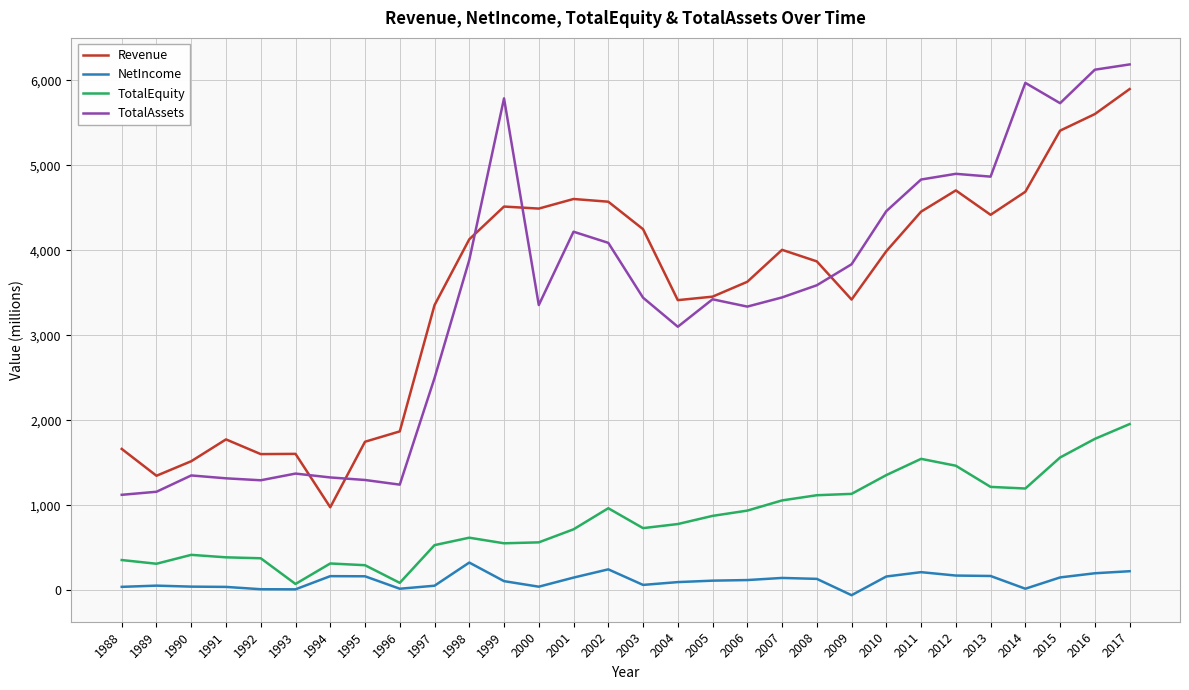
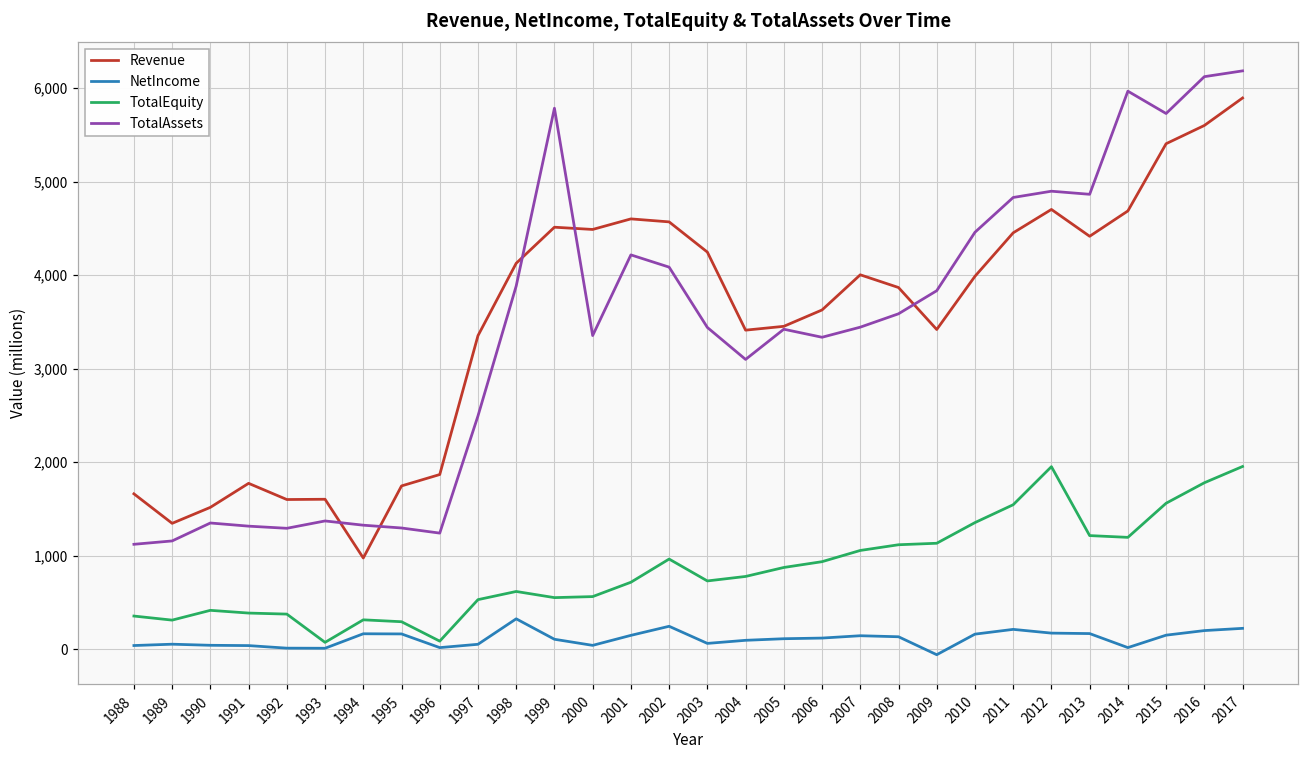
  {
    "Revenue": {
      "1988": "1,700",
      "1989": "1,300",
      "1990": "1,500",
      "1991": "1,800",
      "1992": "1,600",
      "1993": "1,600",
      "1994": "1,000",
      "1995": "1,700",
      "1996": "1,900",
      "1997": "3,400",
      "1998": "4,100",
      "1999": "4,500",
      "2000": "4,500",
      "2001": "4,600",
      "2002": "4,600",
      "2003": "4,200",
      "2004": "3,400",
      "2005": "3,500",
      "2006": "3,600",
      "2007": "4,000",
      "2008": "3,900",
      "2009": "3,400",
      "2010": "4,000",
      "2011": "4,500",
      "2012": "4,700",
      "2013": "4,400",
      "2014": "4,700",
      "2015": "5,400",
      "2016": "5,600",
      "2017": "5,900"
    },
    "NetIncome": {
      "1988": "0",
      "1989": "100",
      "1990": "0",
      "1991": "0",
      "1992": "0",
      "1993": "0",
      "1994": "200",
      "1995": "200",
      "1996": "0",
      "1997": "100",
      "1998": "300",
      "1999": "100",
      "2000": "0",
      "2001": "100",
      "2002": "200",
      "2003": "100",
      "2004": "100",
      "2005": "100",
      "2006": "100",
      "2007": "100",
      "2008": "100",
      "2009": "-100",
      "2010": "200",
      "2011": "200",
      "2012": "200",
      "2013": "200",
      "2014": "0",
      "2015": "200",
      "2016": "200",
      "2017": "200"
    },
    "TotalEquity": {
      "1988": "400",
      "1989": "300",
      "1990": "400",
      "1991": "400",
      "1992": "400",
      "1993": "100",
      "1994": "300",
      "1995": "300",
      "1996": "100",
      "1997": "500",
      "1998": "600",
      "1999": "600",
      "2000": "600",
      "2001": "700",
      "2002": "1,000",
      "2003": "700",
      "2004": "800",
      "2005": "900",
      "2006": "900",
      "2007": "1,100",
      "2008": "1,100",
      "2009": "1,100",
      "2010": "1,400",
      "2011": "1,500",
-     "2012": "1,500",
+     "2012": "2,000",
      "2013": "1,200",
      "2014": "1,200",
      "2015": "1,600",
      "2016": "1,800",
      "2017": "2,000"
    },
    "TotalAssets": {
      "1988": "1,100",
      "1989": "1,200",
      "1990": "1,400",
      "1991": "1,300",
      "1992": "1,300",
      "1993": "1,400",
      "1994": "1,300",
      "1995": "1,300",
      "1996": "1,200",
      "1997": "2,500",
      "1998": "3,900",
      "1999": "5,800",
      "2000": "3,400",
      "2001": "4,200",
      "2002": "4,100",
      "2003": "3,400",
      "2004": "3,100",
      "2005": "3,400",
      "2006": "3,300",
      "2007": "3,400",
      "2008": "3,600",
      "2009": "3,800",
      "2010": "4,500",
      "2011": "4,800",
      "2012": "4,900",
      "2013": "4,900",
      "2014": "6,000",
      "2015": "5,700",
      "2016": "6,100",
      "2017": "6,200"
    }
  }
